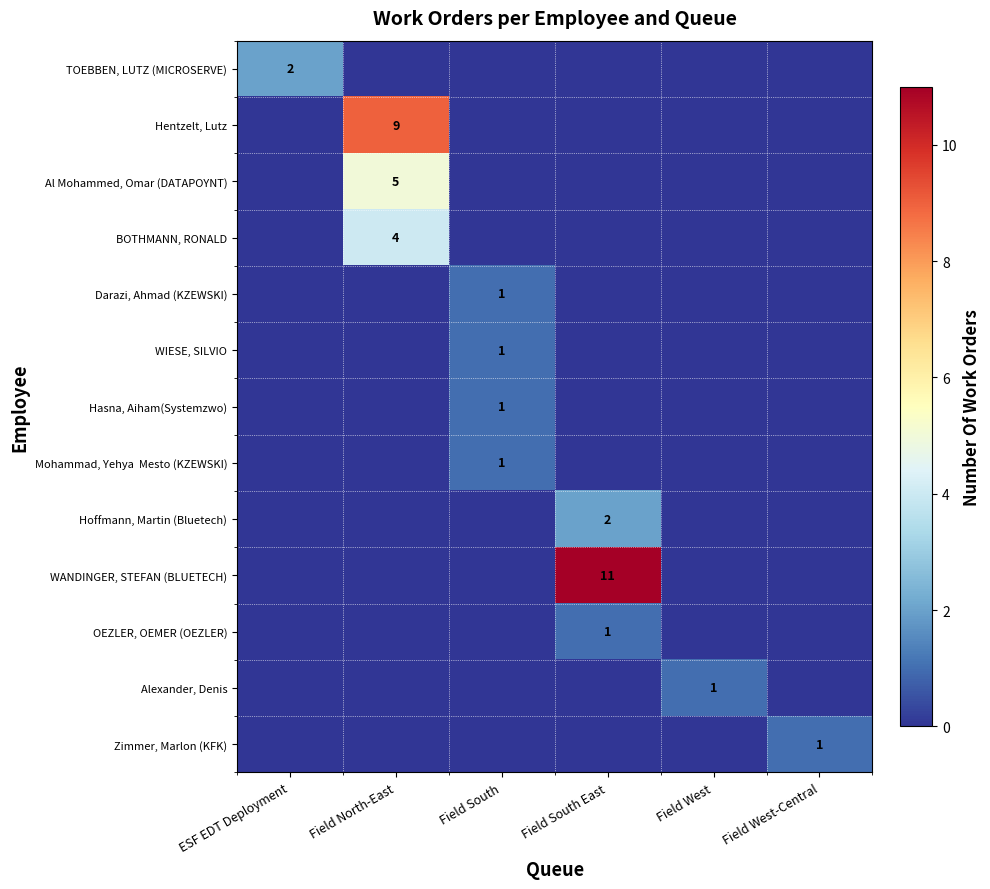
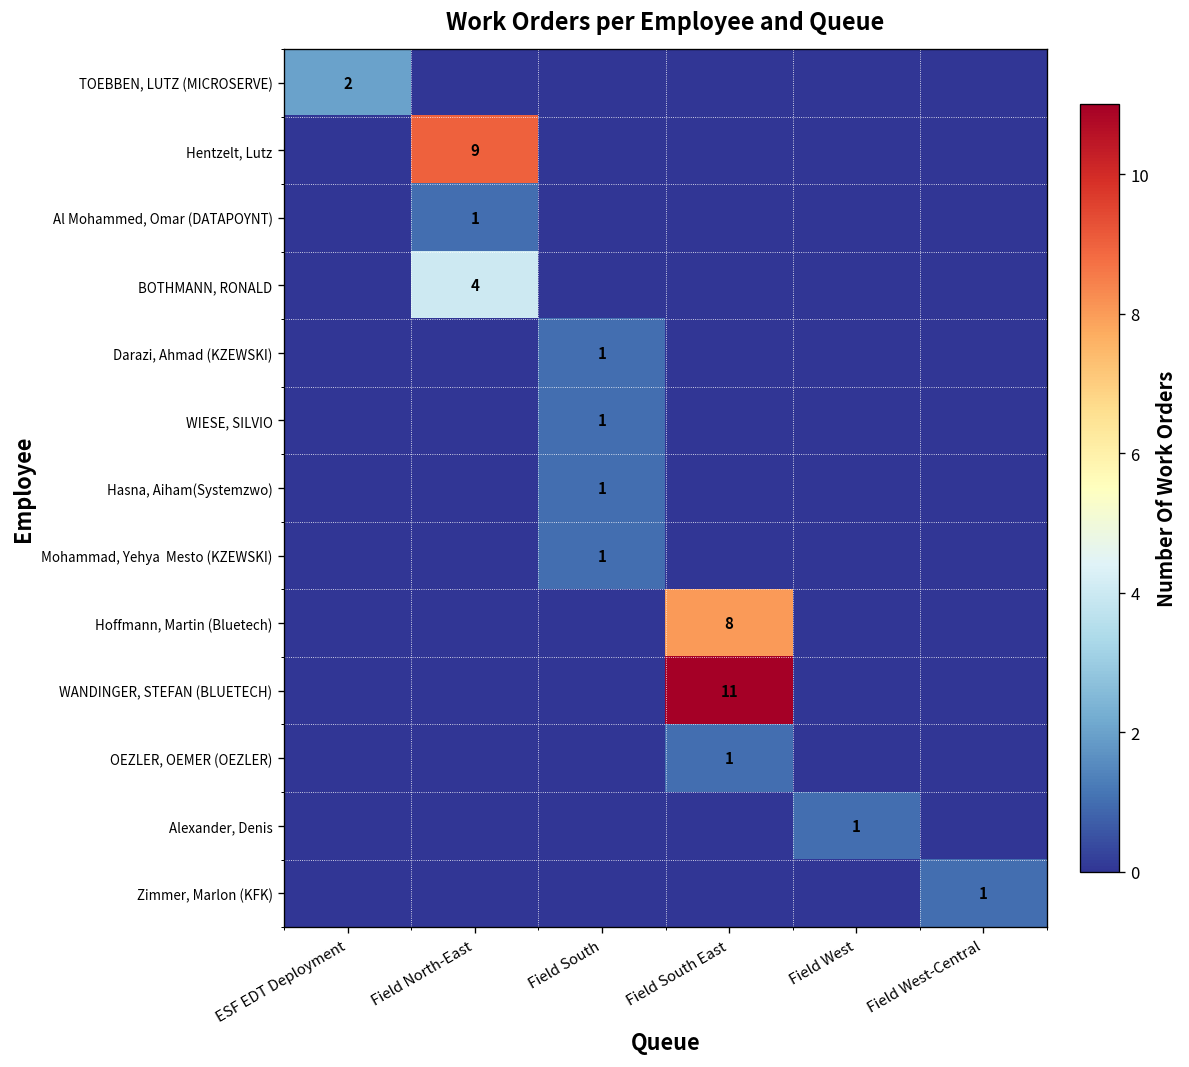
  {
    "TOEBBEN, LUTZ (MICROSERVE)": {
      "ESF EDT Deployment": 2
    },
    "Hentzelt, Lutz": {
      "Field North-East": 9
    },
    "Al Mohammed, Omar (DATAPOYNT)": {
-     "Field North-East": 5
+     "Field North-East": 1
    },
    "BOTHMANN, RONALD": {
      "Field North-East": 4
    },
    "Darazi, Ahmad (KZEWSKI)": {
      "Field South": 1
    },
    "WIESE, SILVIO": {
      "Field South": 1
    },
    "Hasna, Aiham(Systemzwo)": {
      "Field South": 1
    },
    "Mohammad, Yehya Mesto (KZEWSKI)": {
      "Field South": 1
    },
    "Hoffmann, Martin (Bluetech)": {
-     "Field South East": 2
+     "Field South East": 8
    },
    "WANDINGER, STEFAN (BLUETECH)": {
      "Field South East": 11
    },
    "OEZLER, OEMER (OEZLER)": {
      "Field South East": 1
    },
    "Alexander, Denis": {
      "Field West": 1
    },
    "Zimmer, Marlon (KFK)": {
      "Field West-Central": 1
    }
  }
